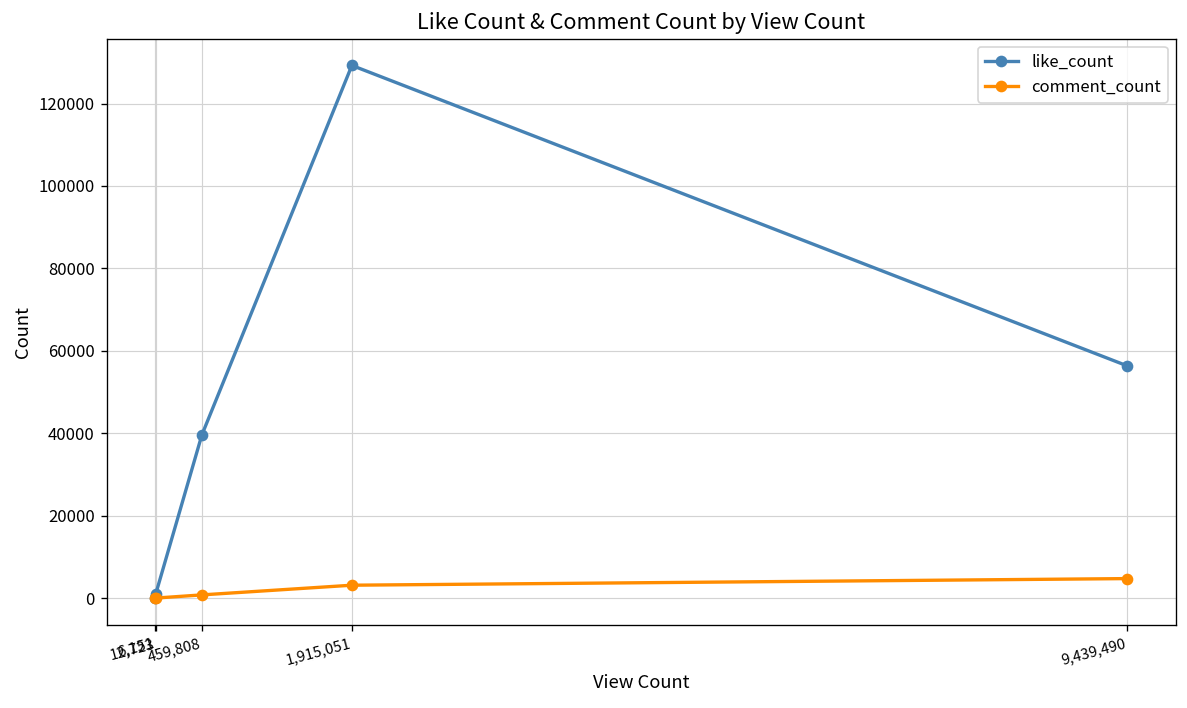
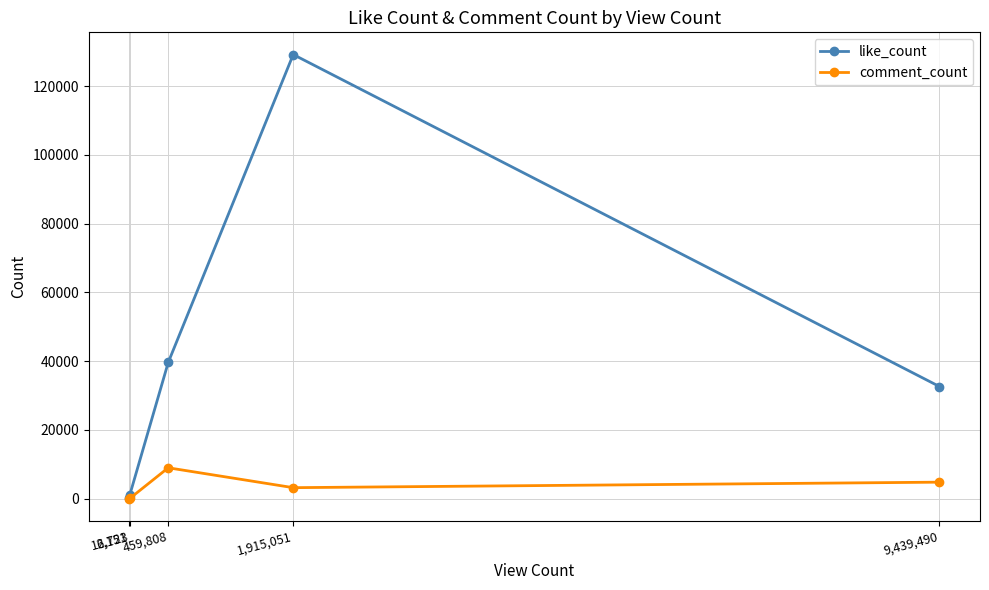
  {
    "like_count": {
      "12,723": 1000,
      "459,808": 40000,
      "1,915,051": 129000,
-     "9,439,490": 56000
+     "9,439,490": 33000
    },
    "comment_count": {
-     "459,808": 1000,
+     "459,808": 9000,
      "1,915,051": 3000,
      "9,439,490": 5000
    }
  }
